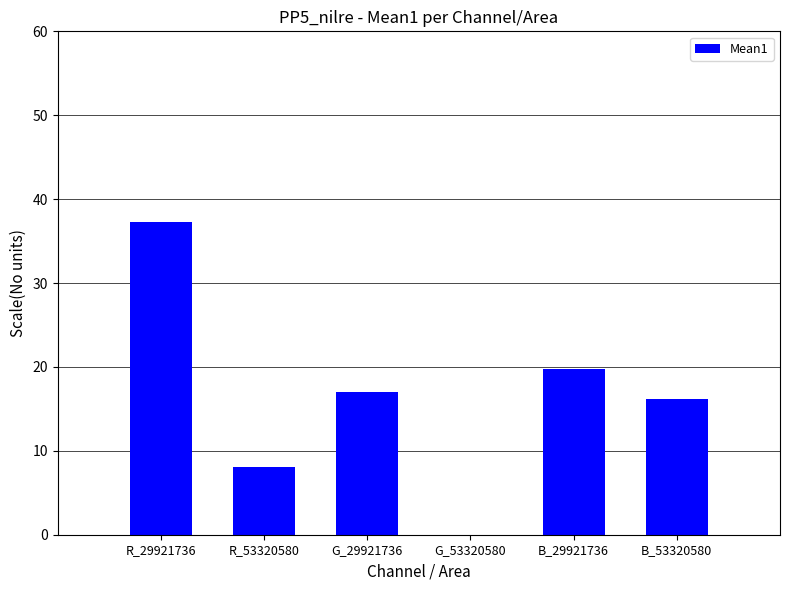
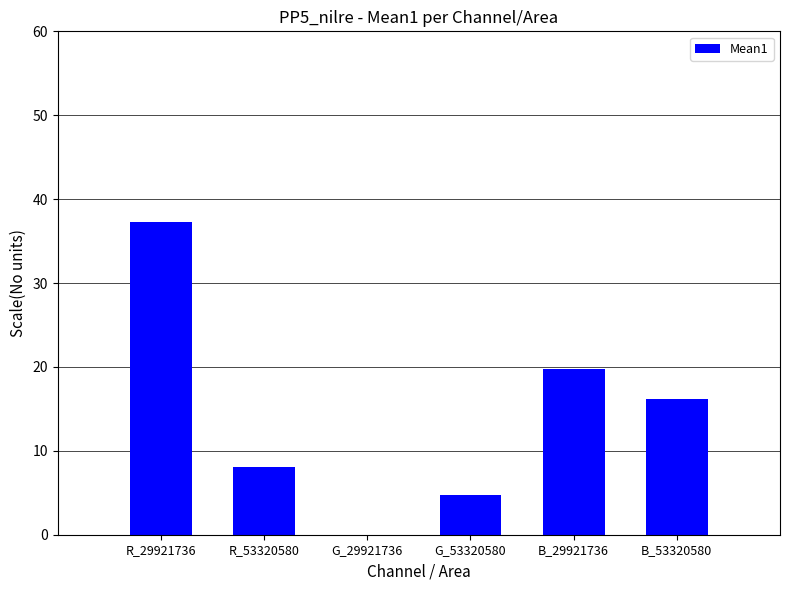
  {
    "R_29921736": 37,
    "R_53320580": 8,
-   "G_29921736": 17,
-   "G_53320580": 0,
+   "G_29921736": 0,
+   "G_53320580": 5,
    "B_29921736": 20,
    "B_53320580": 16
  }
